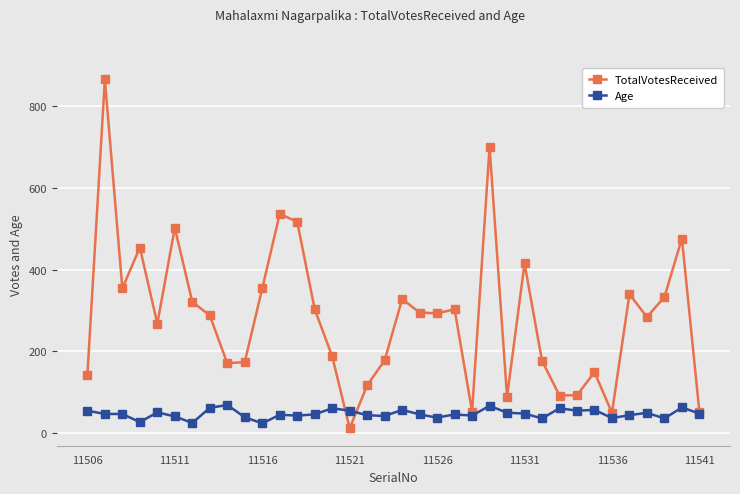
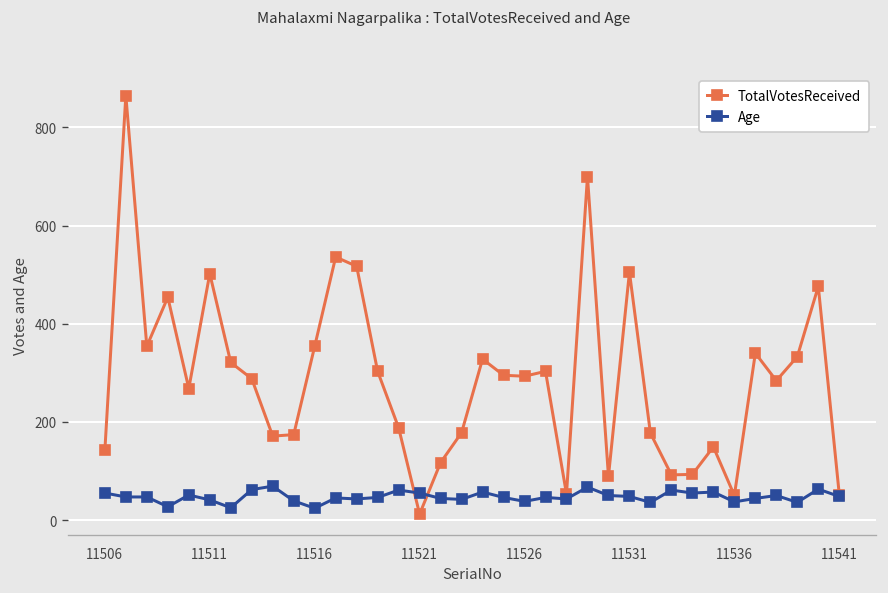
  {
    "TotalVotesReceived": {
      "11506": 140,
      "11511": 500,
      "11516": 350,
      "11521": 10,
      "11526": 290,
-     "11531": 420,
+     "11531": 510,
      "11536": 50
    },
    "Age": {
      "11506": 60,
      "11511": 40,
      "11516": 20,
      "11521": 60,
      "11526": 40,
      "11531": 50,
      "11536": 40
    }
  }
